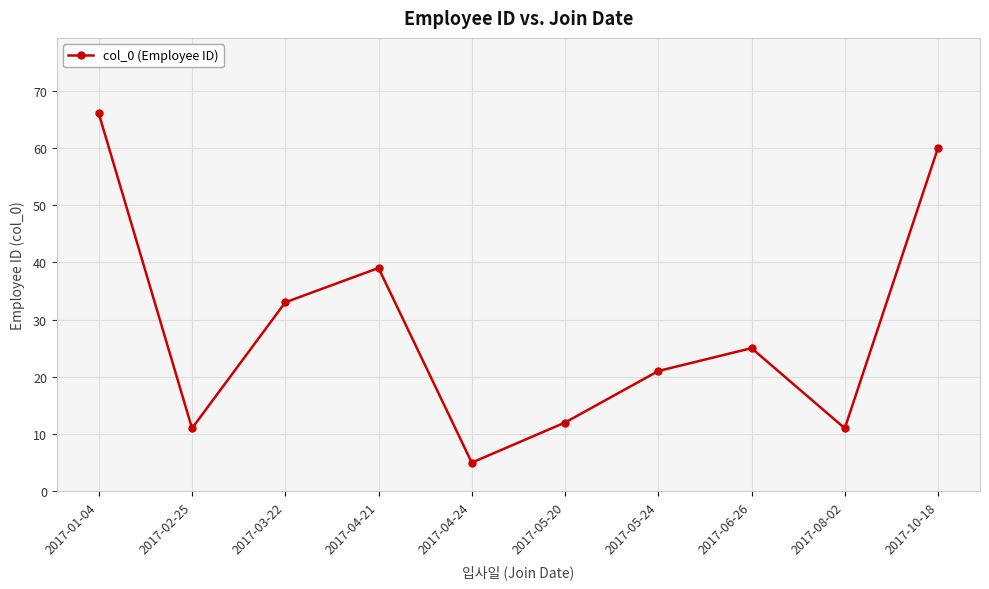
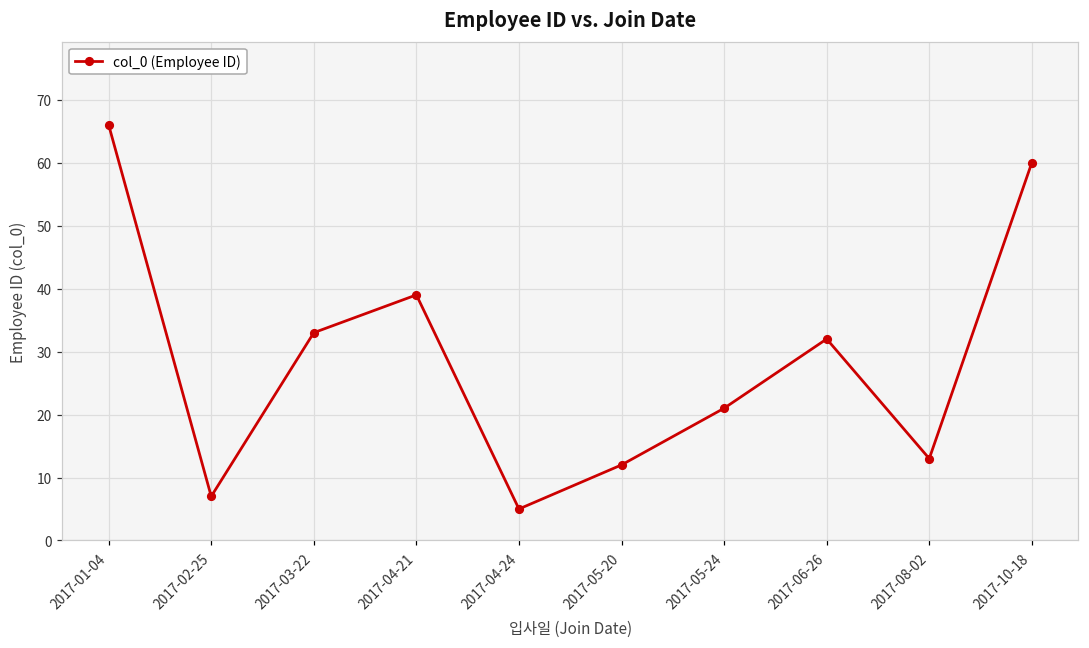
  {
    "2017-01-04": 66,
-   "2017-02-25": 11,
+   "2017-02-25": 7,
    "2017-03-22": 33,
    "2017-04-21": 39,
    "2017-04-24": 5,
    "2017-05-20": 12,
    "2017-05-24": 21,
-   "2017-06-26": 25,
-   "2017-08-02": 11,
+   "2017-06-26": 32,
+   "2017-08-02": 13,
    "2017-10-18": 60
  }
